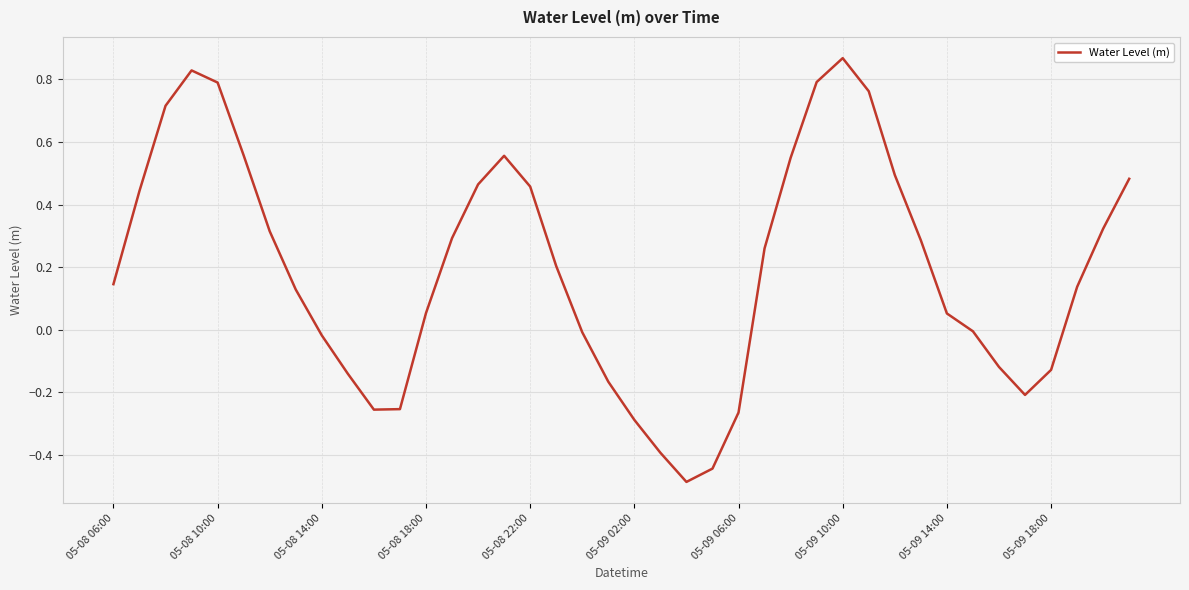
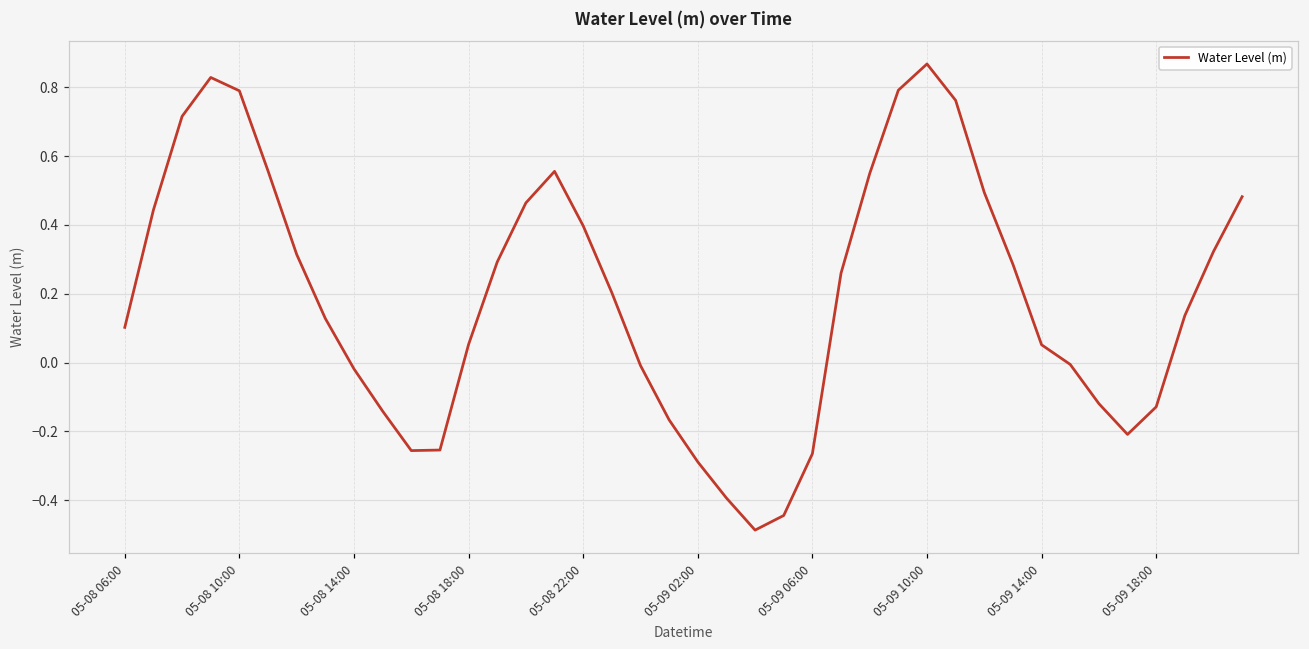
  {
-   "05-08 06:00": 0.15,
+   "05-08 06:00": 0.10,
    "05-08 10:00": 0.79,
    "05-08 14:00": -0.02,
    "05-08 18:00": 0.05,
-   "05-08 22:00": 0.46,
+   "05-08 22:00": 0.40,
    "05-09 02:00": -0.29,
    "05-09 06:00": -0.26,
    "05-09 10:00": 0.87,
    "05-09 14:00": 0.05,
    "05-09 18:00": -0.13
  }
